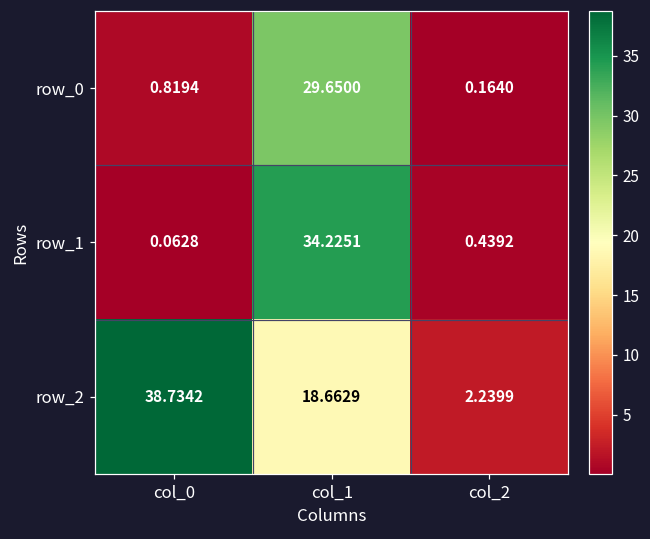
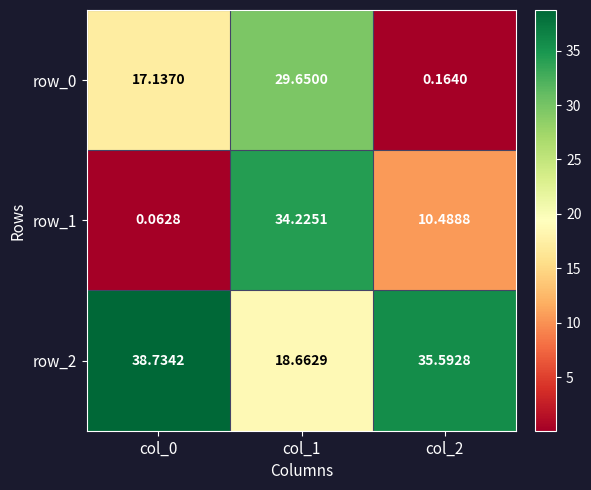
  {
    "row_0": {
-     "col_0": 0.8194,
+     "col_0": 17.1370,
      "col_1": 29.6500,
      "col_2": 0.1640
    },
    "row_1": {
      "col_0": 0.0628,
      "col_1": 34.2251,
-     "col_2": 0.4392
+     "col_2": 10.4888
    },
    "row_2": {
      "col_0": 38.7342,
      "col_1": 18.6629,
-     "col_2": 2.2399
+     "col_2": 35.5928
    }
  }
